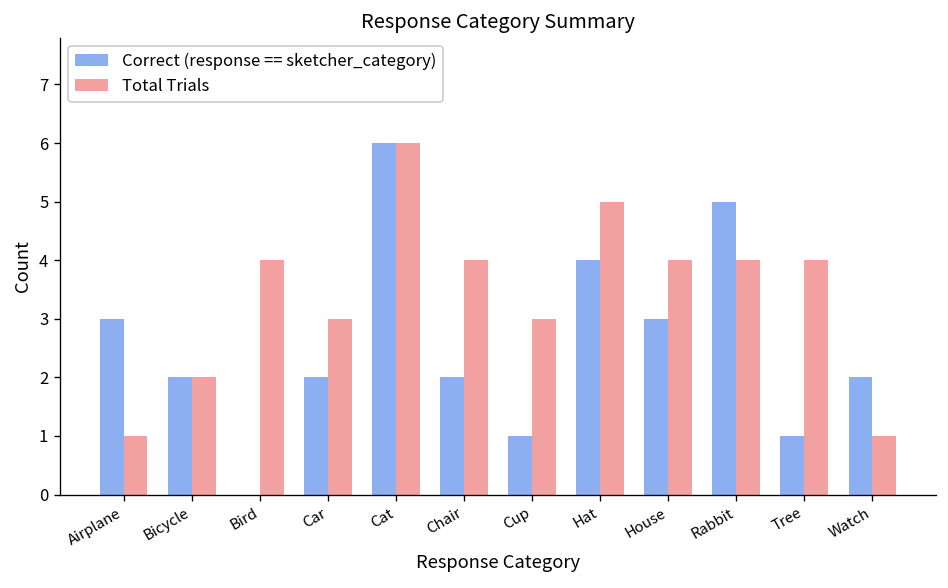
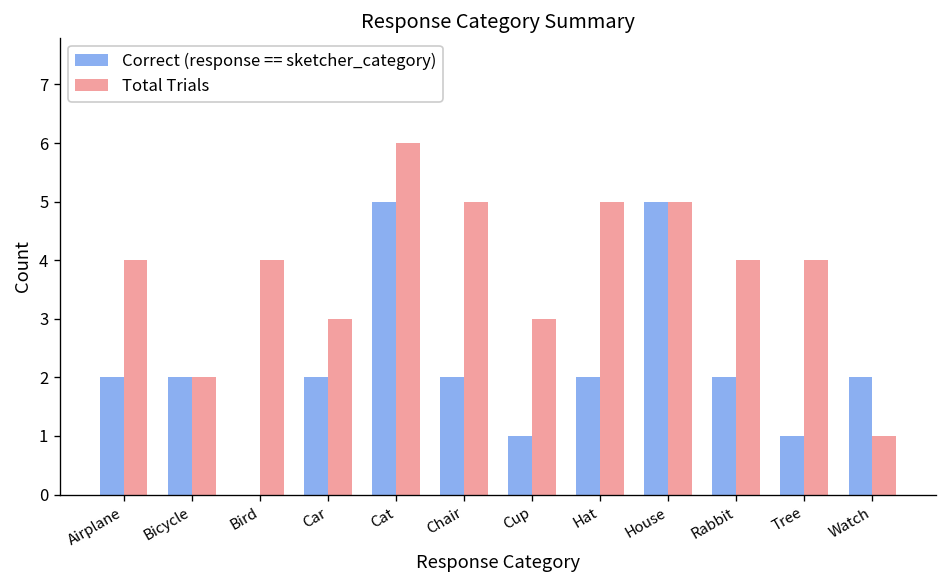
  {
    "Correct (response == sketcher_category)": {
-     "Airplane": 3,
+     "Airplane": 2,
      "Bicycle": 2,
      "Bird": 0,
      "Car": 2,
-     "Cat": 6,
+     "Cat": 5,
      "Chair": 2,
      "Cup": 1,
-     "Hat": 4,
-     "House": 3,
-     "Rabbit": 5,
+     "Hat": 2,
+     "House": 5,
+     "Rabbit": 2,
      "Tree": 1,
      "Watch": 2
    },
    "Total Trials": {
-     "Airplane": 1,
+     "Airplane": 4,
      "Bicycle": 2,
      "Bird": 4,
      "Car": 3,
      "Cat": 6,
-     "Chair": 4,
+     "Chair": 5,
      "Cup": 3,
      "Hat": 5,
-     "House": 4,
+     "House": 5,
      "Rabbit": 4,
      "Tree": 4,
      "Watch": 1
    }
  }
